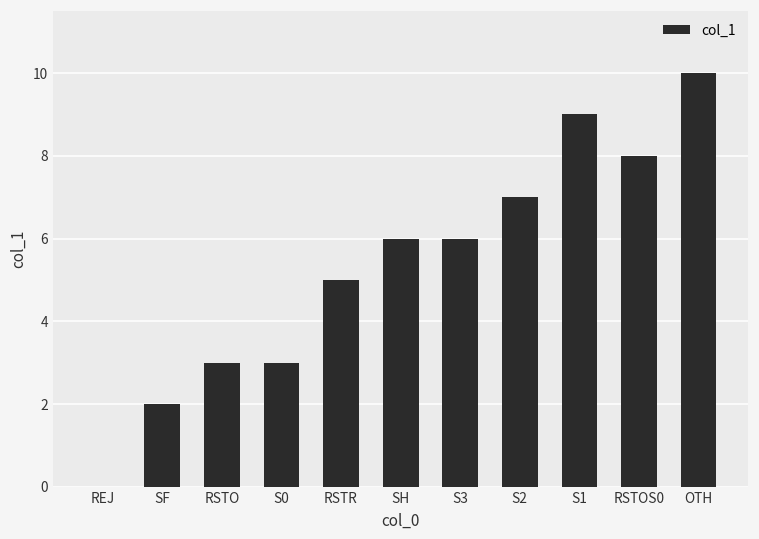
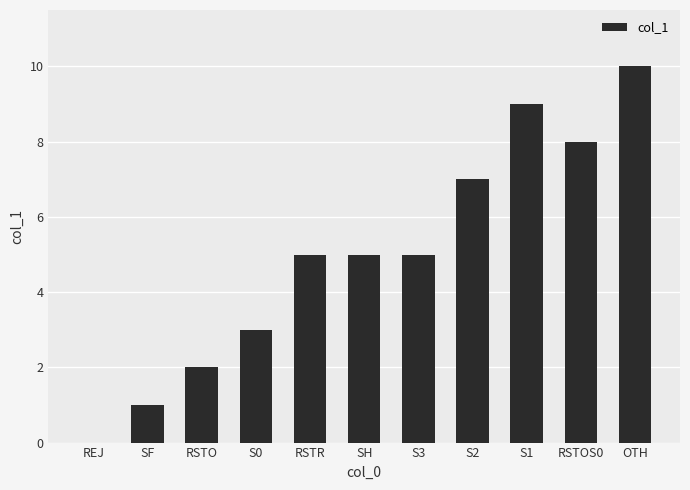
  {
    "REJ": 0,
-   "SF": 2,
-   "RSTO": 3,
+   "SF": 1,
+   "RSTO": 2,
    "S0": 3,
    "RSTR": 5,
-   "SH": 6,
-   "S3": 6,
+   "SH": 5,
+   "S3": 5,
    "S2": 7,
    "S1": 9,
    "RSTOS0": 8,
    "OTH": 10
  }
